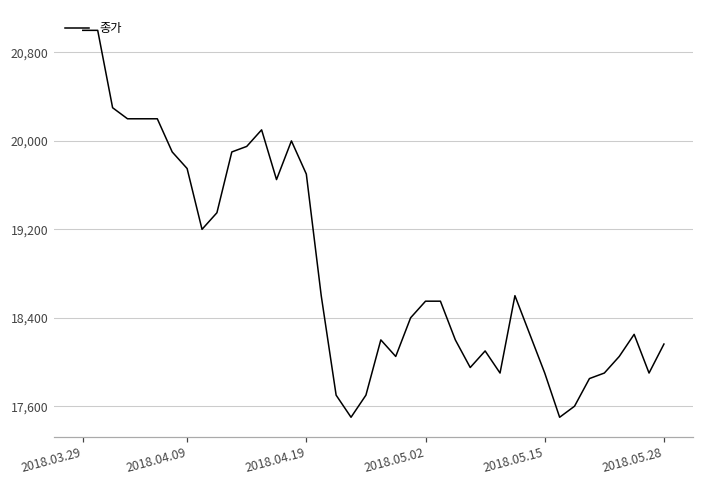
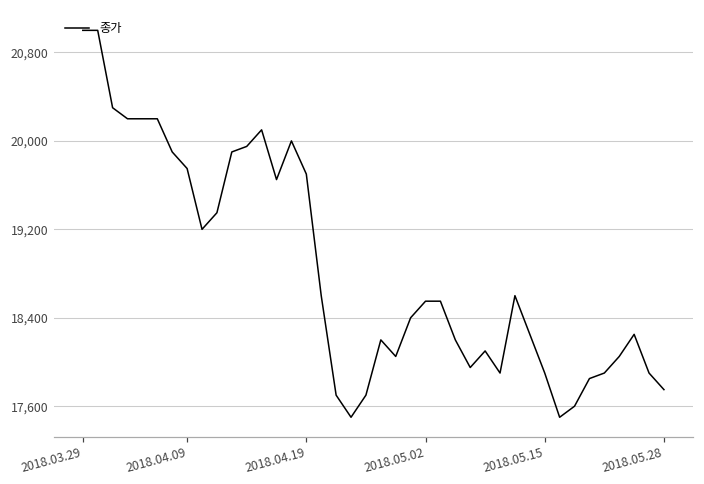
  {
    "2018.03.29": "21,000",
-   "2018.05.28": "18,160"
+   "2018.05.28": "17,750"
  }
